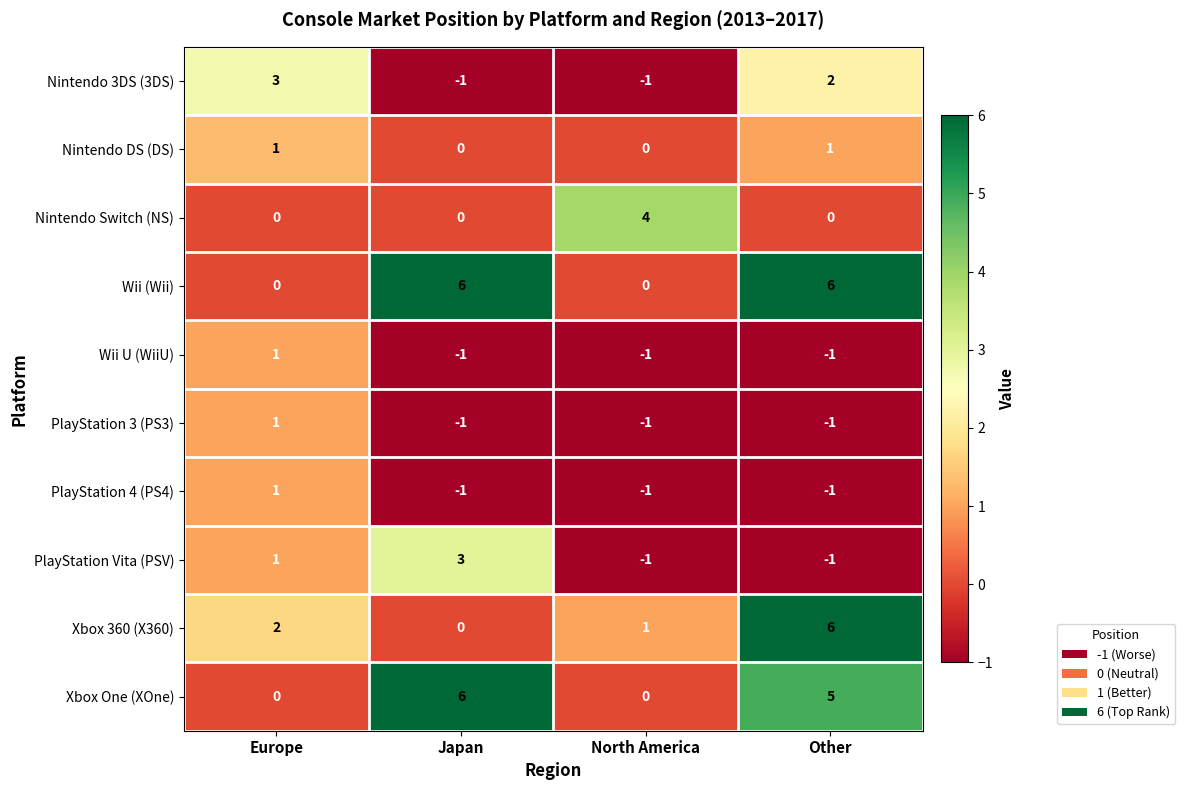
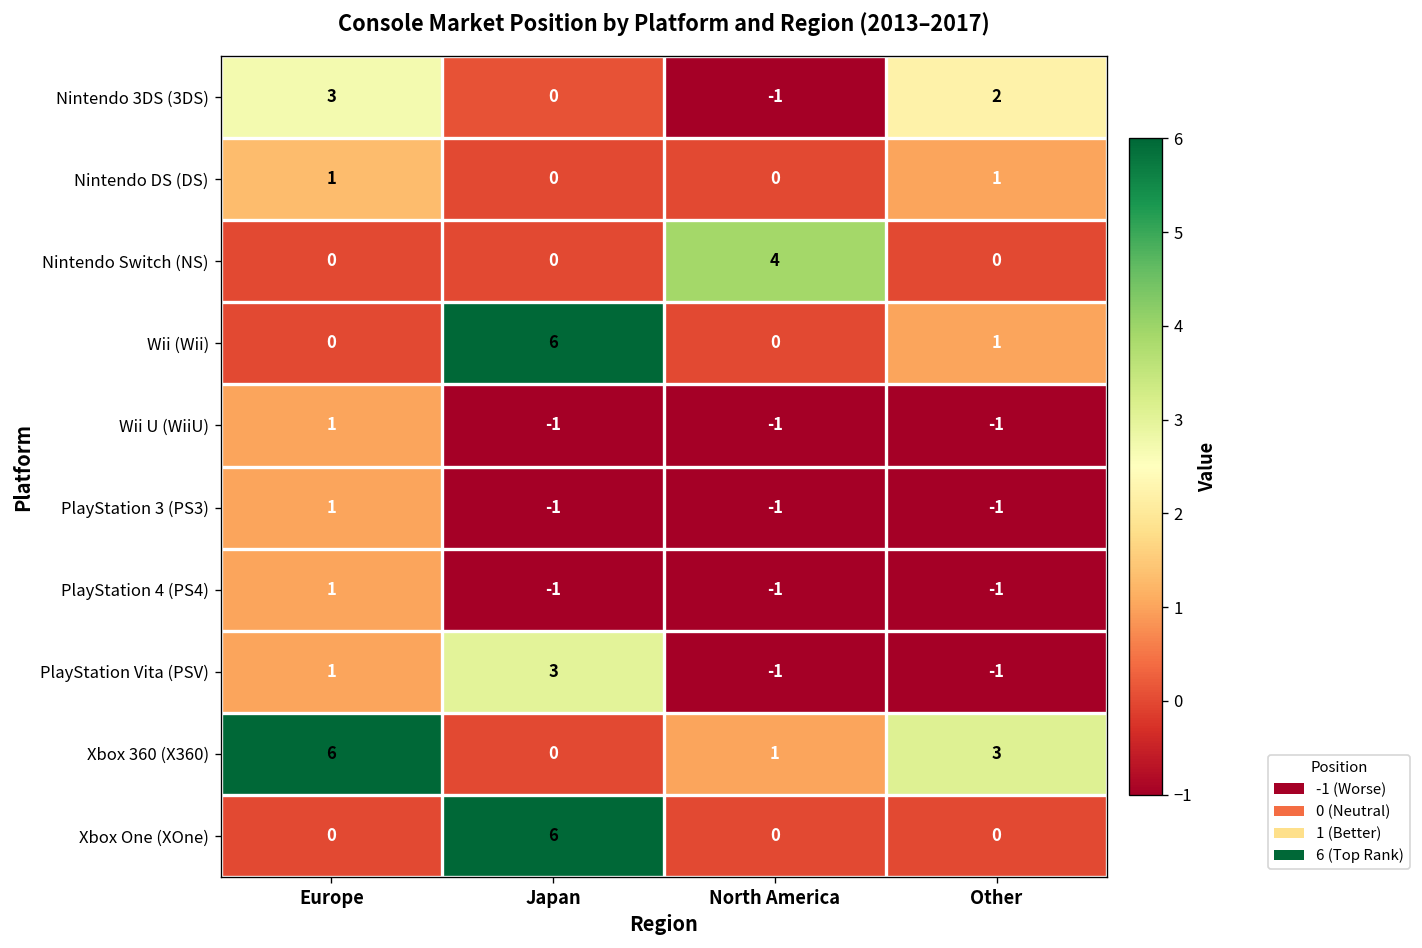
  {
    "Nintendo 3DS (3DS)": {
      "Europe": 3,
-     "Japan": -1,
+     "Japan": 0,
      "North America": -1,
      "Other": 2
    },
    "Nintendo DS (DS)": {
      "Europe": 1,
      "Japan": 0,
      "North America": 0,
      "Other": 1
    },
    "Nintendo Switch (NS)": {
      "Europe": 0,
      "Japan": 0,
      "North America": 4,
      "Other": 0
    },
    "Wii (Wii)": {
      "Europe": 0,
      "Japan": 6,
      "North America": 0,
-     "Other": 6
+     "Other": 1
    },
    "Wii U (WiiU)": {
      "Europe": 1,
      "Japan": -1,
      "North America": -1,
      "Other": -1
    },
    "PlayStation 3 (PS3)": {
      "Europe": 1,
      "Japan": -1,
      "North America": -1,
      "Other": -1
    },
    "PlayStation 4 (PS4)": {
      "Europe": 1,
      "Japan": -1,
      "North America": -1,
      "Other": -1
    },
    "PlayStation Vita (PSV)": {
      "Europe": 1,
      "Japan": 3,
      "North America": -1,
      "Other": -1
    },
    "Xbox 360 (X360)": {
-     "Europe": 2,
+     "Europe": 6,
      "Japan": 0,
      "North America": 1,
-     "Other": 6
+     "Other": 3
    },
    "Xbox One (XOne)": {
      "Europe": 0,
      "Japan": 6,
      "North America": 0,
-     "Other": 5
+     "Other": 0
    }
  }
